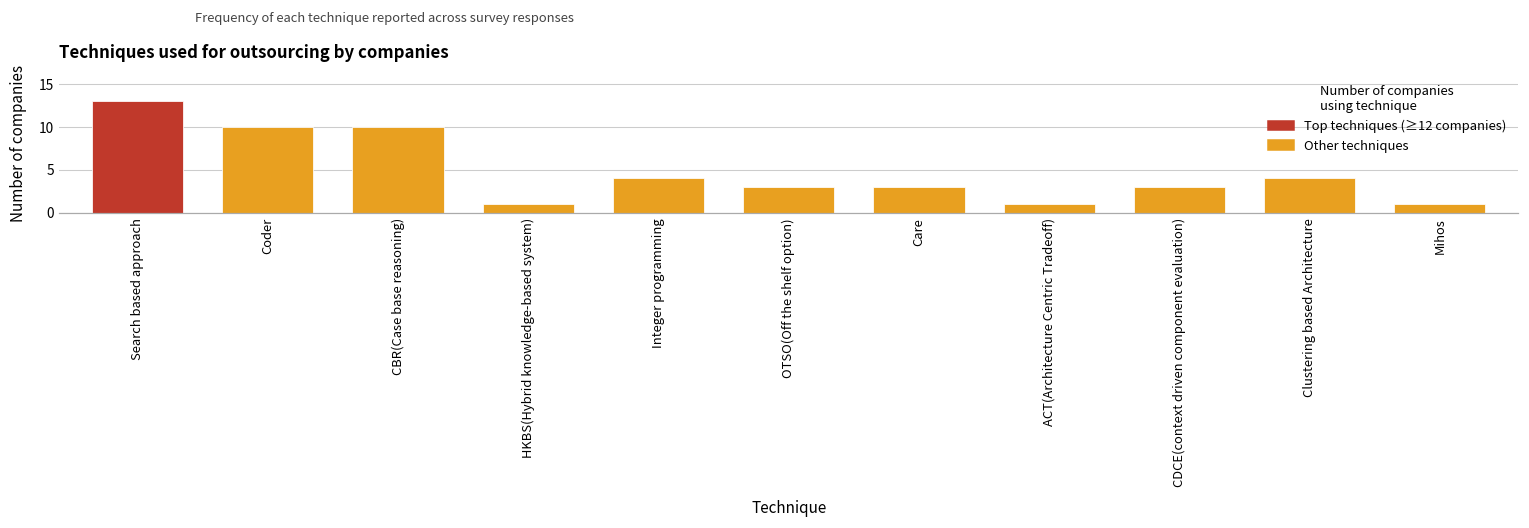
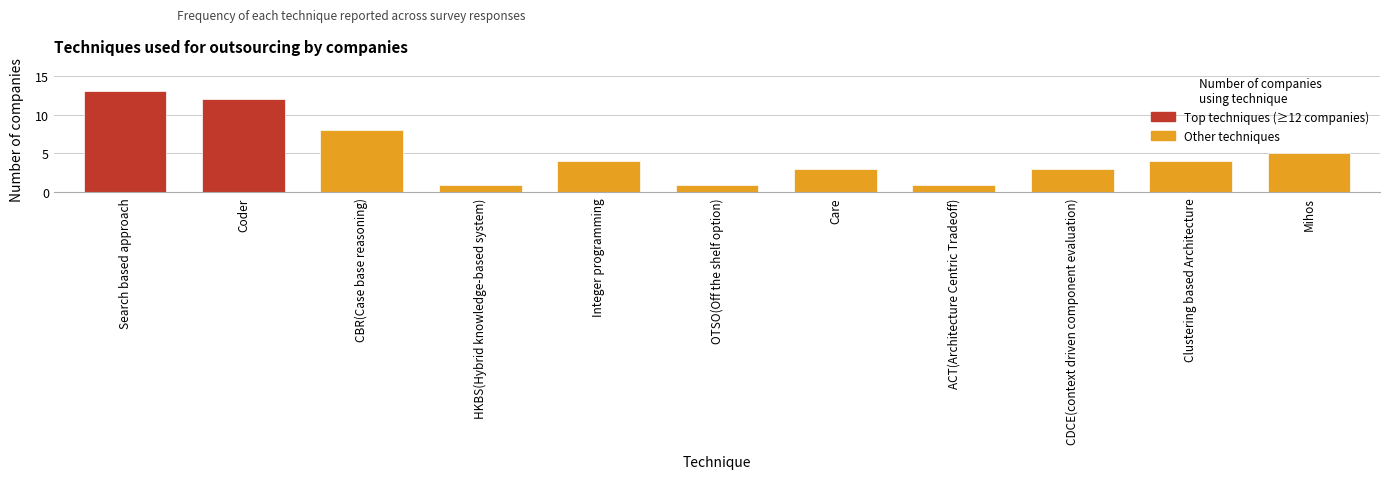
  {
    "Search based approach": 13,
-   "Coder": 10,
-   "CBR(Case base reasoning)": 10,
+   "Coder": 12,
+   "CBR(Case base reasoning)": 8,
    "HKBS(Hybrid knowledge-based system)": 1,
    "Integer programming": 4,
-   "OTSO(Off the shelf option)": 3,
+   "OTSO(Off the shelf option)": 1,
    "Care": 3,
    "ACT(Architecture Centric Tradeoff)": 1,
    "CDCE(context driven component evaluation)": 3,
    "Clustering based Architecture": 4,
-   "Mihos": 1
+   "Mihos": 5
  }
